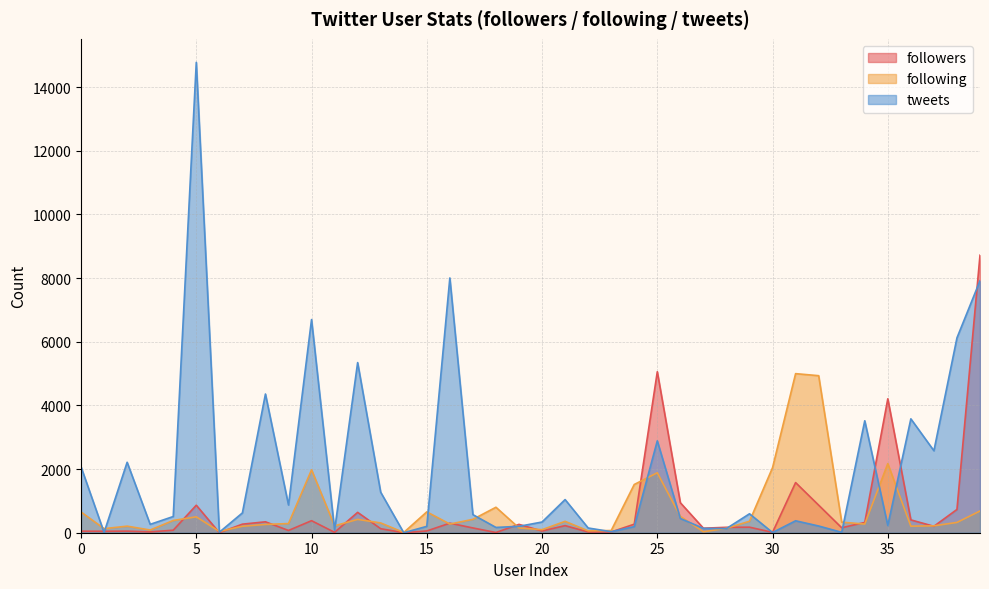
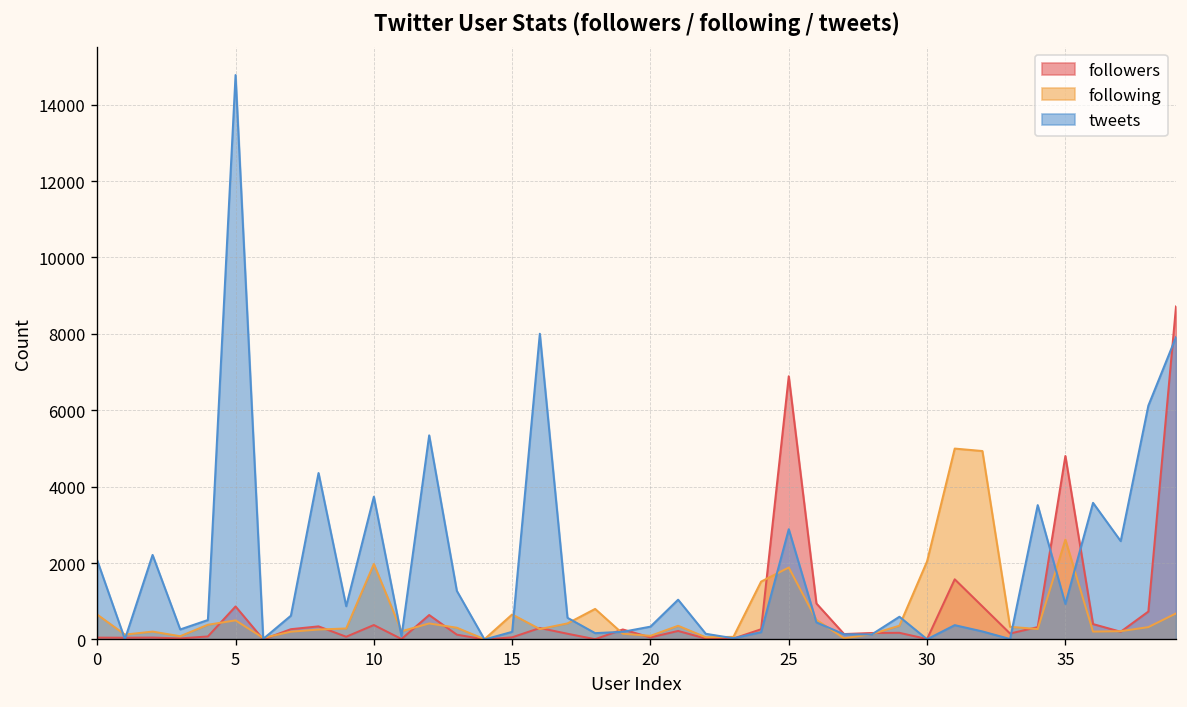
  {
    "followers": {
      "0": 0,
      "5": 900,
      "10": 400,
      "15": 100,
-     "25": 5100,
-     "35": 4200
+     "25": 6900,
+     "35": 4800
    },
    "following": {
      "0": 700,
      "5": 500,
      "10": 2000,
      "15": 700,
      "25": 1900,
      "30": 2000,
-     "35": 2200
+     "35": 2600
    },
    "tweets": {
      "0": 2100,
      "5": 14800,
-     "10": 6700,
+     "10": 3700,
      "15": 200,
      "20": 300,
      "25": 2900,
-     "35": 200
+     "35": 900
    }
  }
